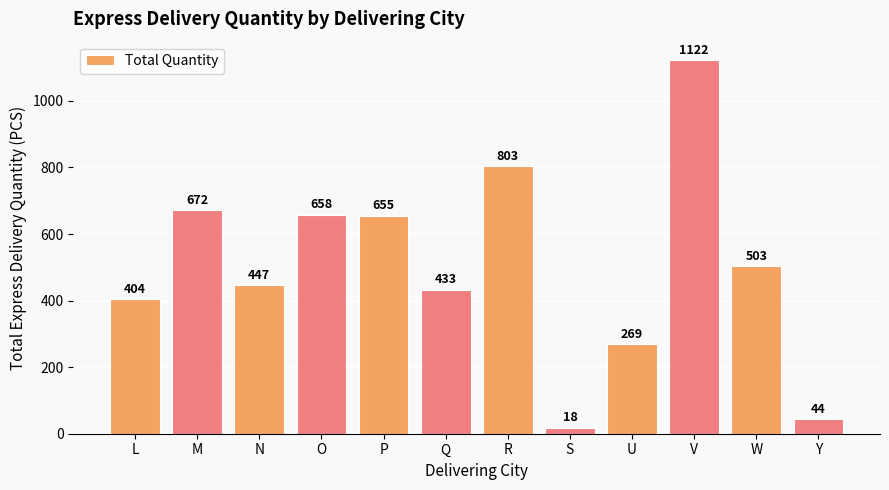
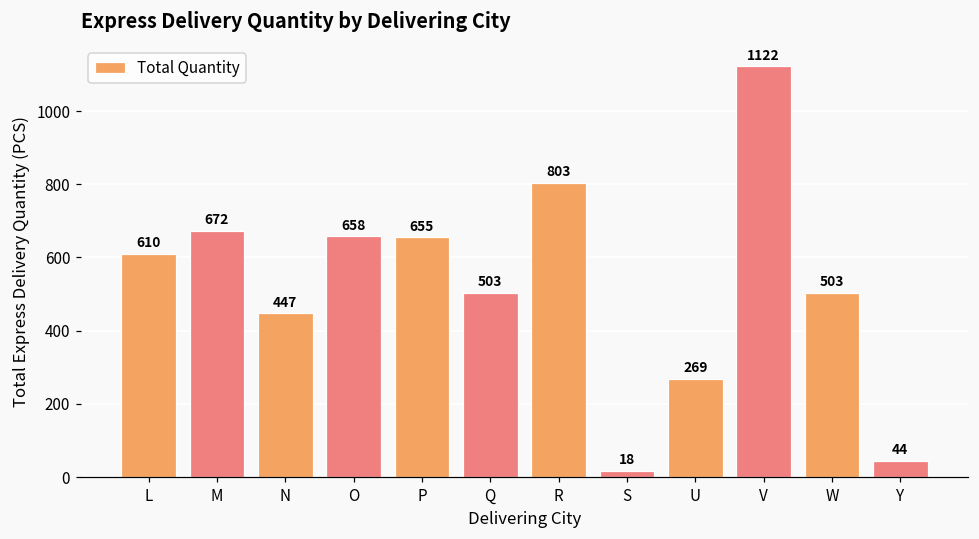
  {
-   "L": 404,
+   "L": 610,
    "M": 672,
    "N": 447,
    "O": 658,
    "P": 655,
-   "Q": 433,
+   "Q": 503,
    "R": 803,
    "S": 18,
    "U": 269,
    "V": 1122,
    "W": 503,
    "Y": 44
  }
